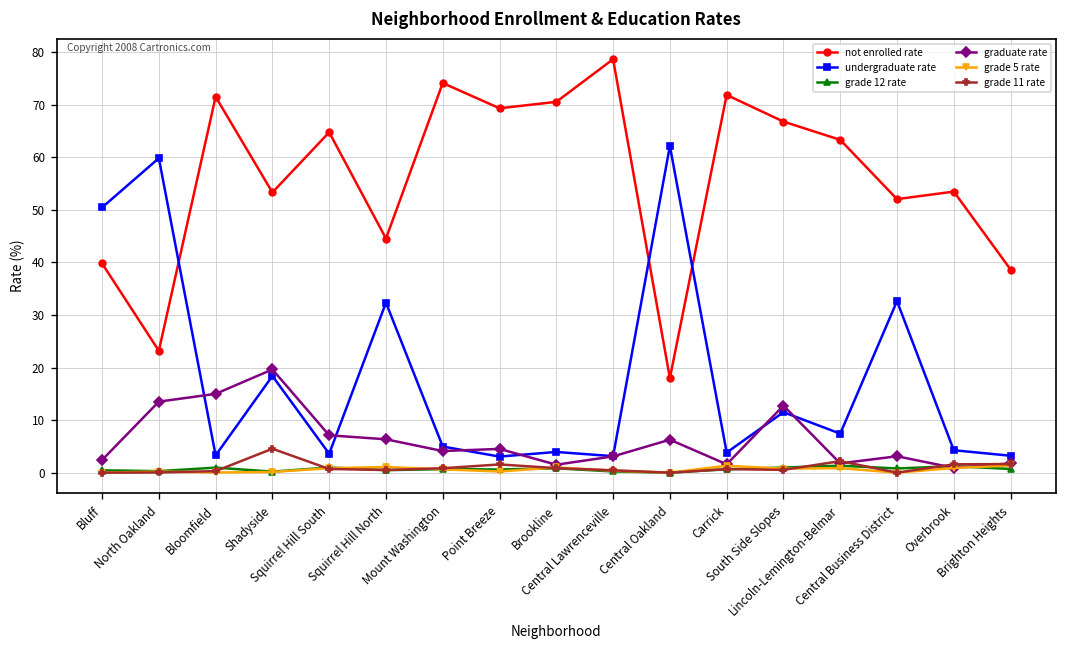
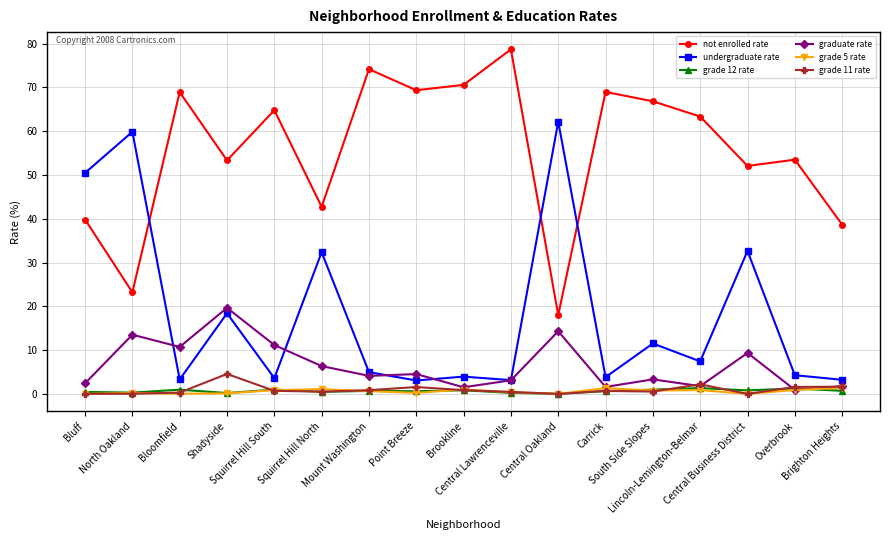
  {
    "not enrolled rate": {
      "Bluff": 40,
      "North Oakland": 23,
-     "Bloomfield": 72,
+     "Bloomfield": 69,
      "Shadyside": 53,
      "Squirrel Hill South": 65,
-     "Squirrel Hill North": 45,
+     "Squirrel Hill North": 43,
      "Mount Washington": 74,
      "Point Breeze": 69,
      "Brookline": 71,
      "Central Lawrenceville": 79,
      "Central Oakland": 18,
-     "Carrick": 72,
+     "Carrick": 69,
      "South Side Slopes": 67,
      "Lincoln-Lemington-Belmar": 63,
      "Central Business District": 52,
      "Overbrook": 53,
      "Brighton Heights": 39
    },
    "undergraduate rate": {
      "Bluff": 50,
      "North Oakland": 60,
      "Bloomfield": 3,
      "Shadyside": 18,
      "Squirrel Hill South": 4,
      "Squirrel Hill North": 32,
      "Mount Washington": 5,
      "Point Breeze": 3,
      "Brookline": 4,
      "Central Oakland": 62,
      "Carrick": 4,
      "South Side Slopes": 12,
      "Lincoln-Lemington-Belmar": 7,
      "Central Business District": 33,
      "Overbrook": 4,
      "Brighton Heights": 3
    },
    "grade 12 rate": {
      "Bloomfield": 1,
      "Central Business District": 1,
      "Brighton Heights": 1
    },
    "graduate rate": {
      "Bluff": 2,
      "North Oakland": 14,
-     "Bloomfield": 15,
+     "Bloomfield": 11,
      "Shadyside": 20,
-     "Squirrel Hill South": 7,
+     "Squirrel Hill South": 11,
      "Squirrel Hill North": 6,
      "Mount Washington": 4,
      "Point Breeze": 5,
-     "Central Oakland": 6,
-     "South Side Slopes": 13,
-     "Central Business District": 3
+     "Central Oakland": 14,
+     "South Side Slopes": 3,
+     "Central Business District": 9
    },
    "grade 11 rate": {
      "Shadyside": 5,
      "Point Breeze": 2
    }
  }
